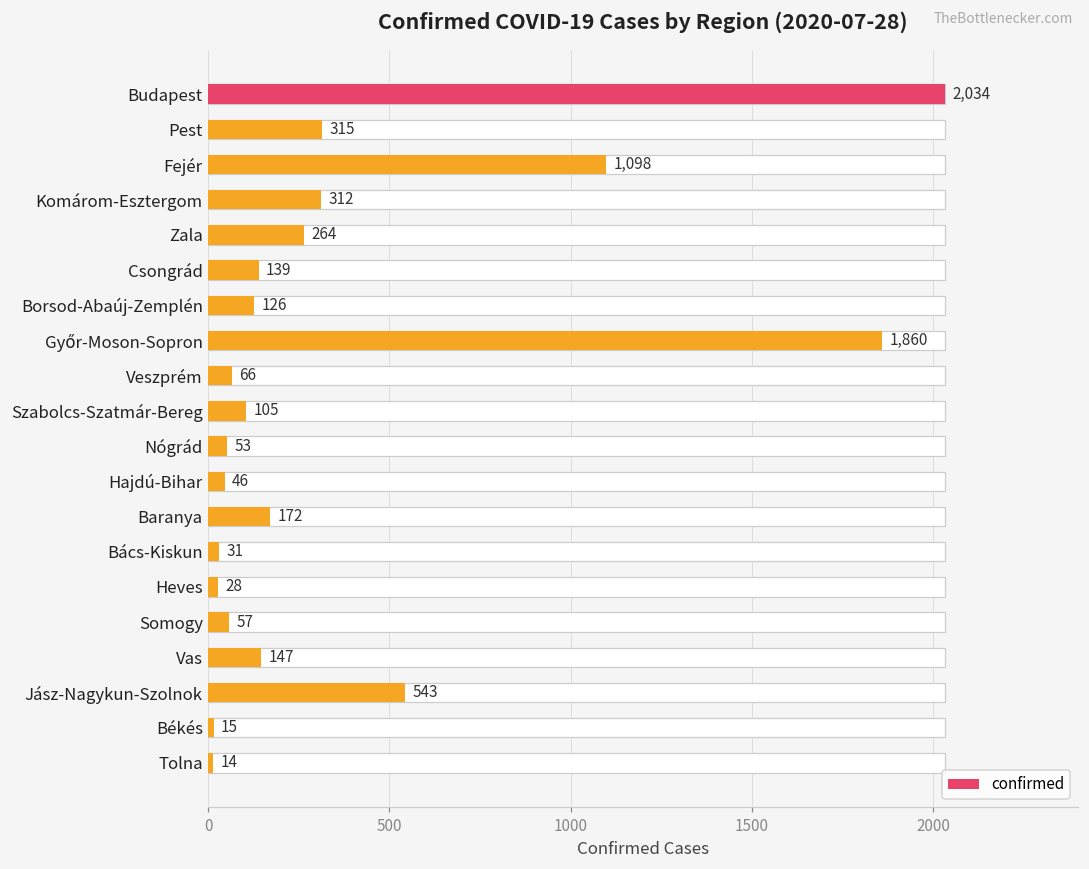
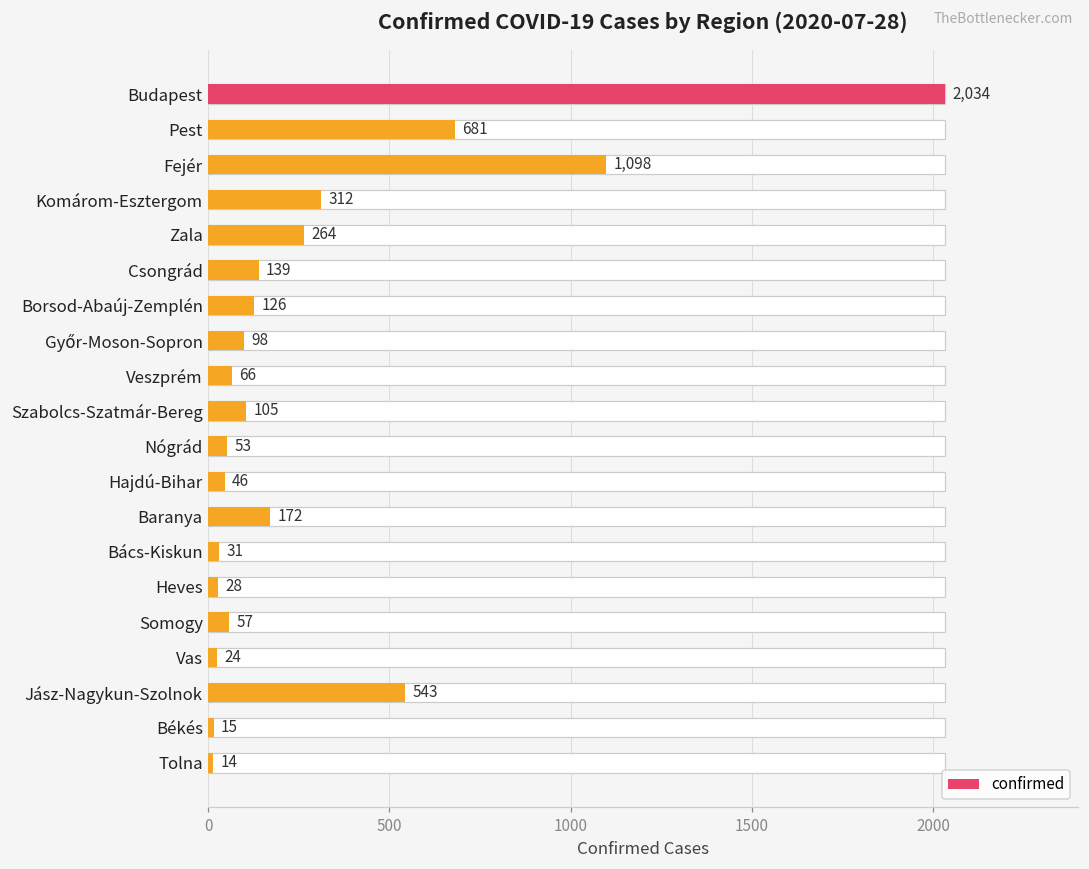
  {
    "confirmed": {
      "Budapest": "2,034",
-     "Pest": "315",
-     "Győr-Moson-Sopron": "1,860",
-     "Vas": "147"
+     "Pest": "681",
+     "Győr-Moson-Sopron": "98",
+     "Vas": "24"
    }
  }
